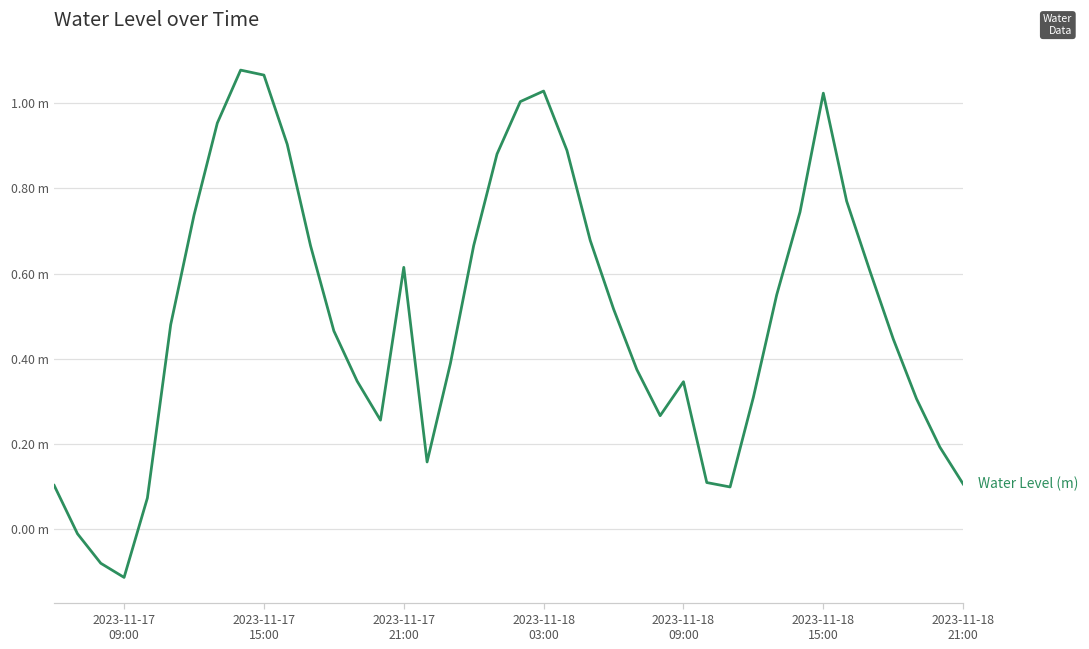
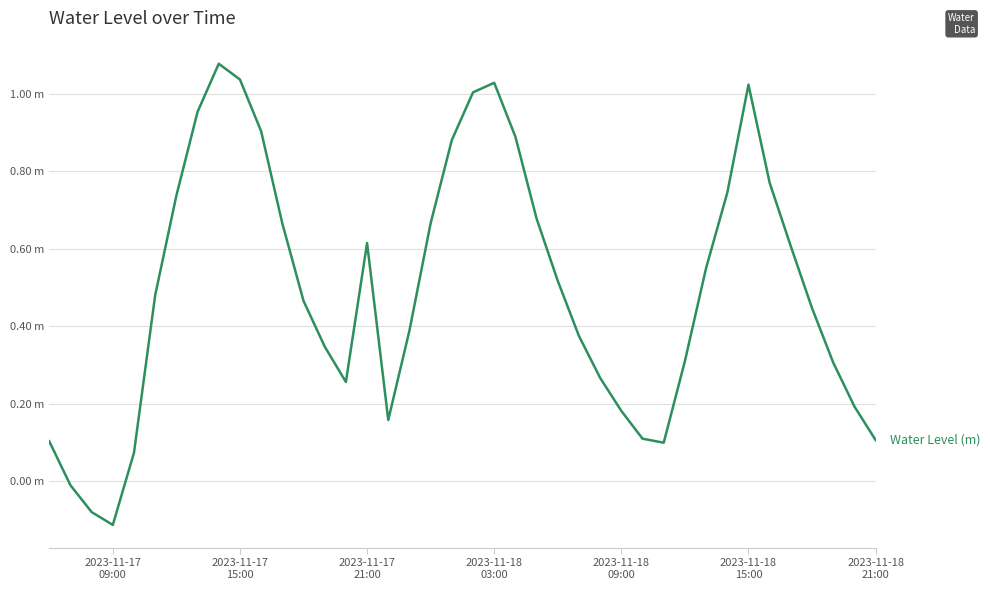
  {
    "2023-11-17 09:00": "-0.11 m",
-   "2023-11-17 15:00": "1.07 m",
+   "2023-11-17 15:00": "1.04 m",
    "2023-11-17 21:00": "0.61 m",
    "2023-11-18 03:00": "1.03 m",
-   "2023-11-18 09:00": "0.35 m",
+   "2023-11-18 09:00": "0.18 m",
    "2023-11-18 15:00": "1.02 m",
    "2023-11-18 21:00": "0.11 m"
  }
